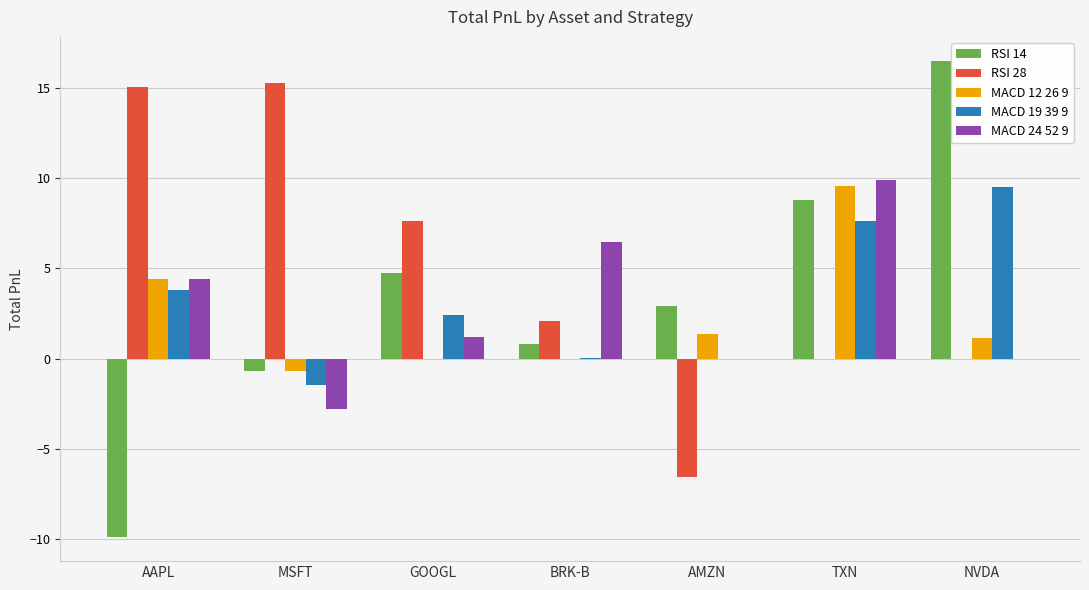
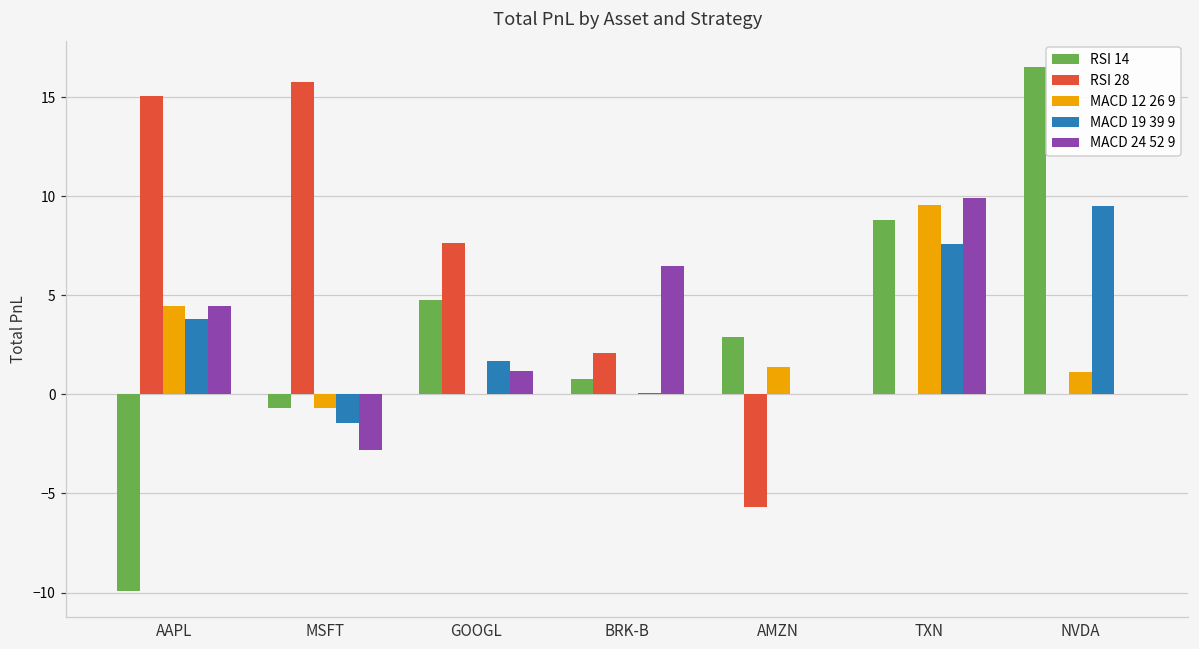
  {
    "RSI 14": {
      "AAPL": -9.9,
      "MSFT": -0.7,
      "GOOGL": 4.8,
      "BRK-B": 0.8,
      "AMZN": 2.9,
      "TXN": 8.8,
      "NVDA": 16.5
    },
    "RSI 28": {
      "AAPL": 15.1,
-     "MSFT": 15.3,
+     "MSFT": 15.8,
      "GOOGL": 7.6,
      "BRK-B": 2.1,
-     "AMZN": -6.6,
+     "AMZN": -5.7,
      "TXN": 0.0,
      "NVDA": 0.0
    },
    "MACD 12 26 9": {
      "AAPL": 4.4,
      "MSFT": -0.7,
      "GOOGL": 0.0,
      "BRK-B": 0.0,
      "AMZN": 1.4,
      "TXN": 9.6,
      "NVDA": 1.1
    },
    "MACD 19 39 9": {
      "AAPL": 3.8,
      "MSFT": -1.4,
-     "GOOGL": 2.4,
+     "GOOGL": 1.7,
      "AMZN": 0.0,
      "TXN": 7.6,
      "NVDA": 9.5
    },
    "MACD 24 52 9": {
      "AAPL": 4.4,
      "MSFT": -2.8,
      "GOOGL": 1.2,
      "BRK-B": 6.5,
      "AMZN": 0.0,
      "TXN": 9.9,
      "NVDA": 0.0
    }
  }
